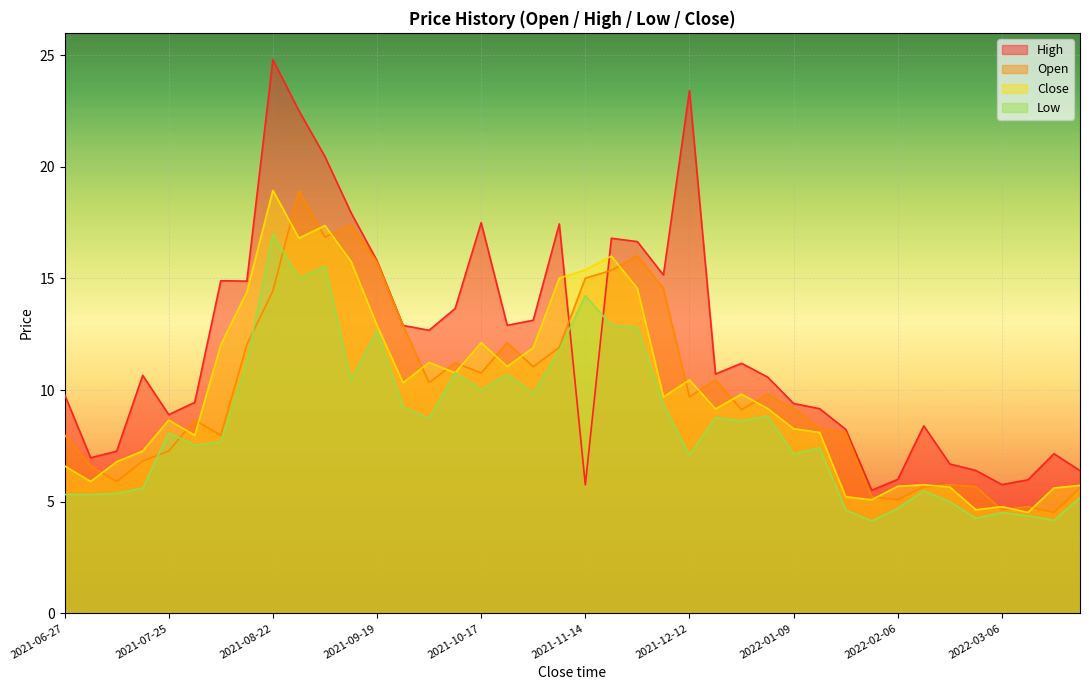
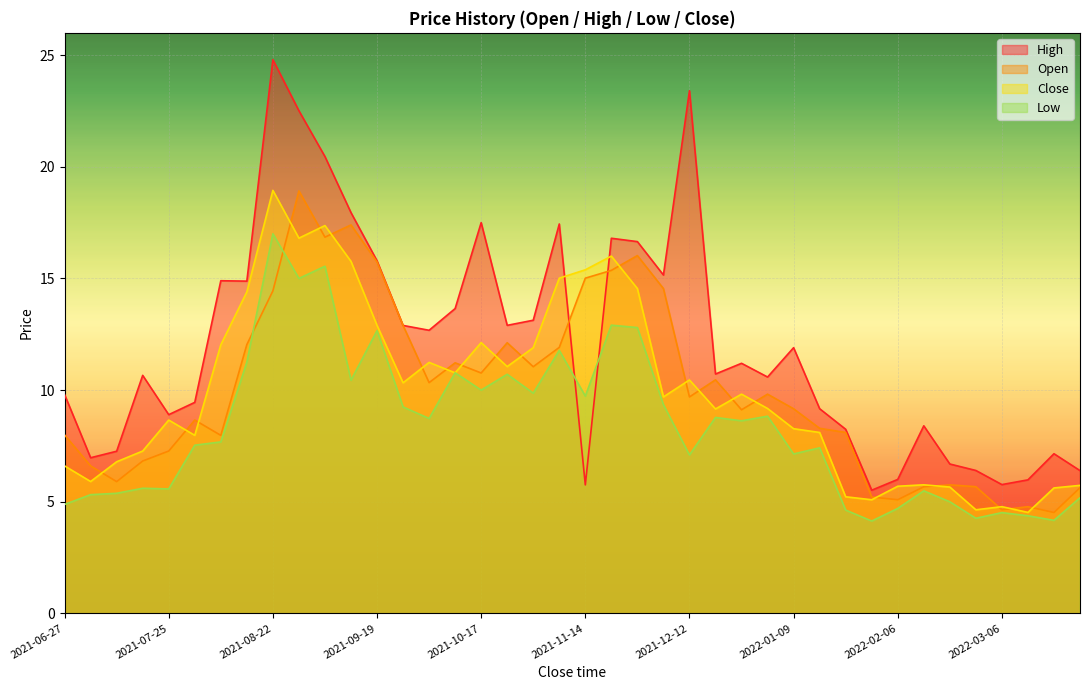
  {
    "High": {
      "2021-06-27": 9.8,
      "2021-07-25": 8.9,
      "2021-08-22": 24.8,
      "2021-10-17": 17.5,
      "2021-11-14": 5.8,
      "2021-12-12": 23.4,
-     "2022-01-09": 9.4,
+     "2022-01-09": 11.9,
      "2022-02-06": 6.0,
      "2022-03-06": 5.8
    },
    "Low": {
-     "2021-06-27": 5.3,
-     "2021-07-25": 8.1,
+     "2021-06-27": 4.9,
+     "2021-07-25": 5.6,
      "2021-08-22": 17.0,
      "2021-09-19": 12.7,
      "2021-10-17": 10.0,
-     "2021-11-14": 14.2,
+     "2021-11-14": 9.7,
      "2021-12-12": 7.1,
      "2022-01-09": 7.1,
      "2022-02-06": 4.7,
      "2022-03-06": 4.5
    }
  }
